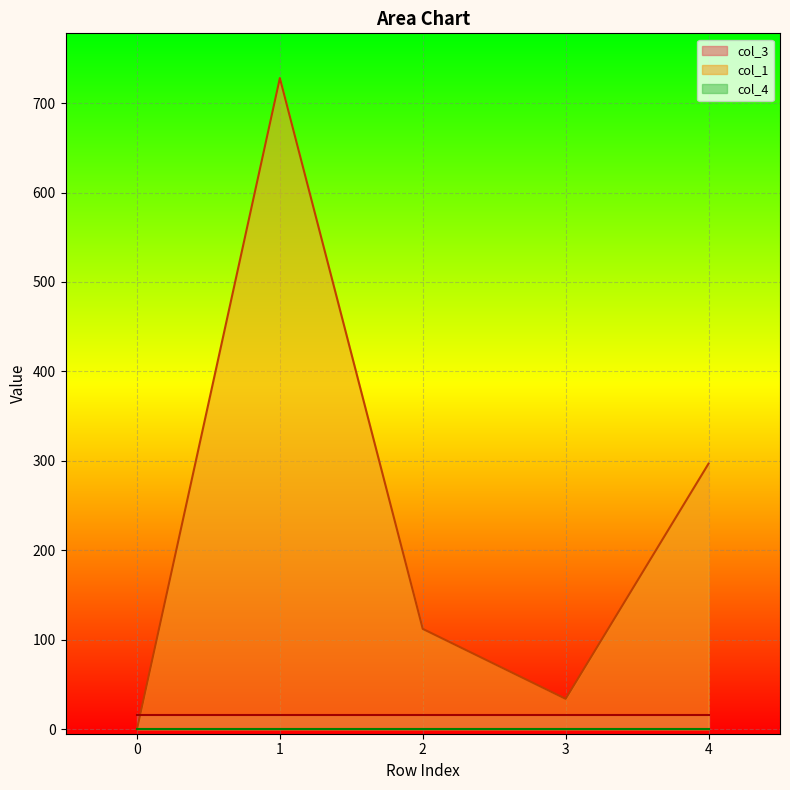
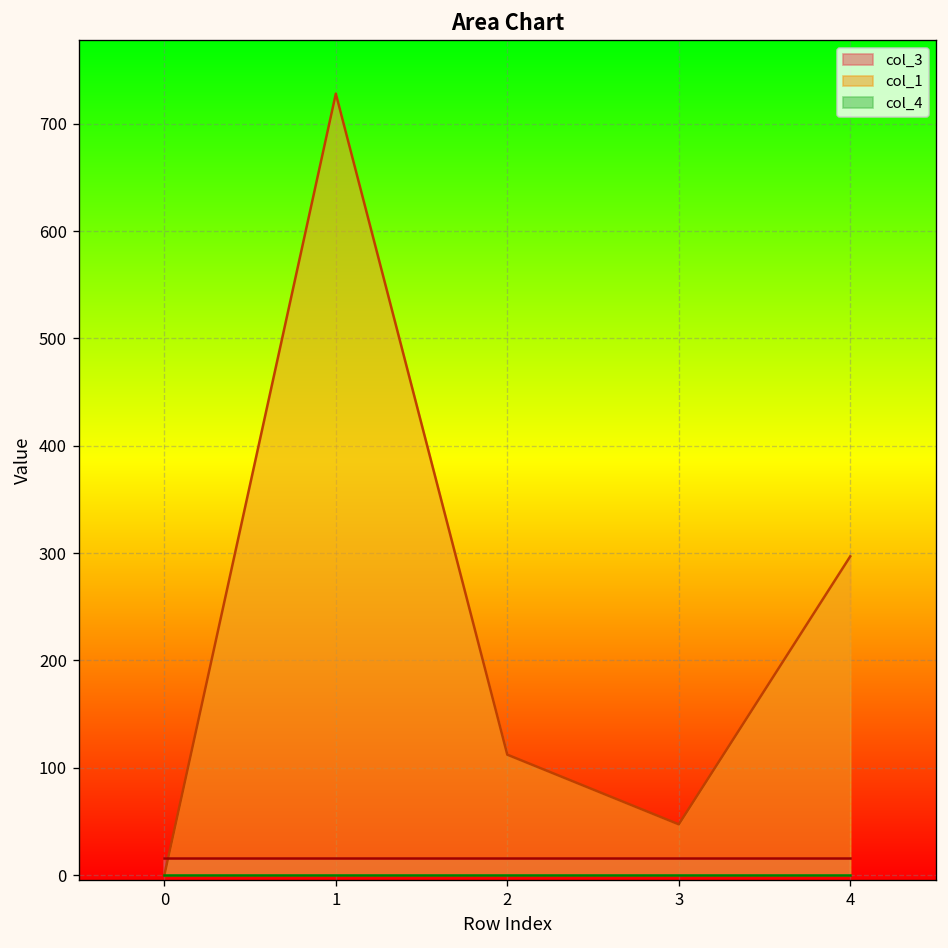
  {
    "col_3": {
      "0": 20,
      "1": 20,
      "2": 20,
      "3": 20,
      "4": 20
    },
    "col_1": {
      "1": 730,
      "2": 110,
-     "3": 30,
+     "3": 50,
      "4": 300
    },
    "col_4": {
      "1": 0,
      "2": 0,
      "3": 0,
      "4": 0
    }
  }
